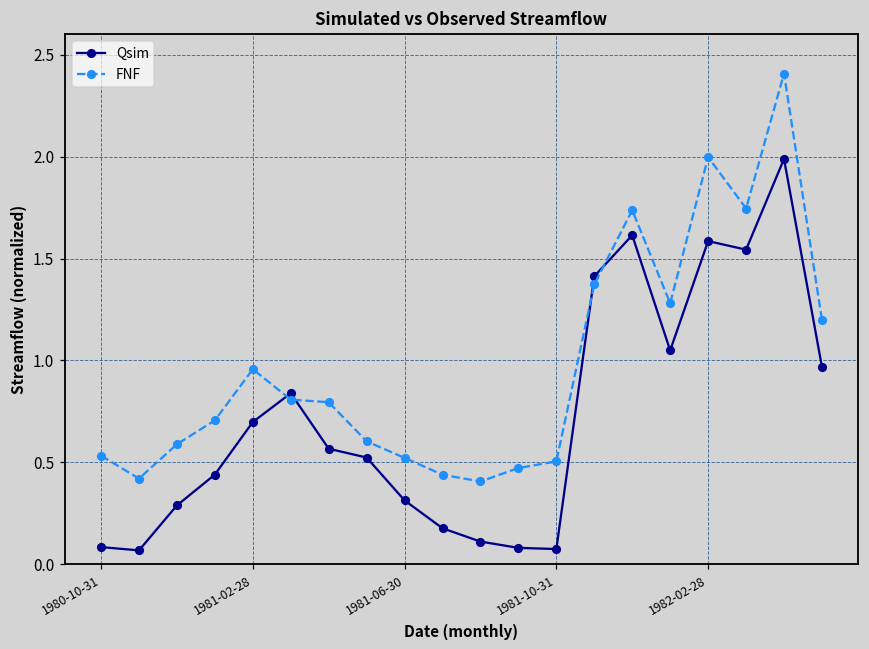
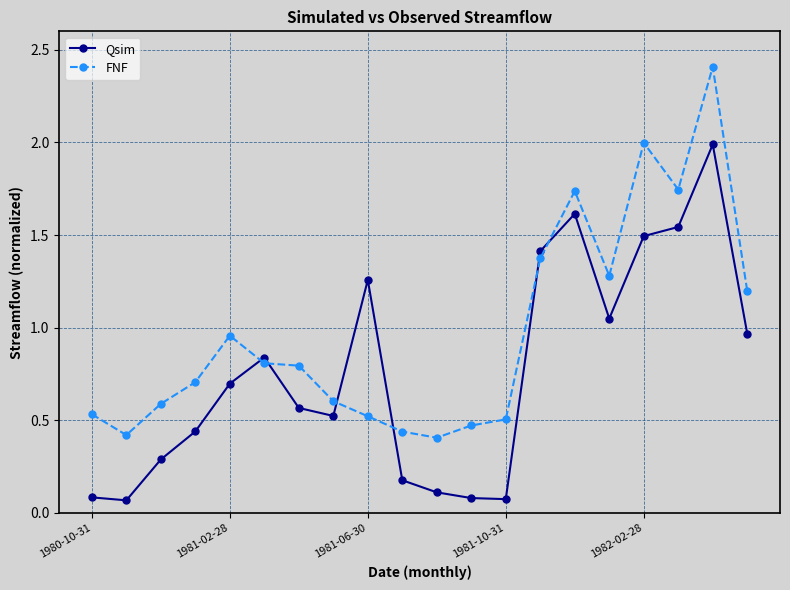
  {
    "Qsim": {
      "1980-10-31": 0.08,
      "1981-02-28": 0.70,
-     "1981-06-30": 0.31,
+     "1981-06-30": 1.26,
      "1981-10-31": 0.07,
-     "1982-02-28": 1.59
+     "1982-02-28": 1.49
    },
    "FNF": {
      "1980-10-31": 0.53,
      "1981-02-28": 0.96,
      "1981-06-30": 0.52,
      "1981-10-31": 0.50,
      "1982-02-28": 2.00
    }
  }
